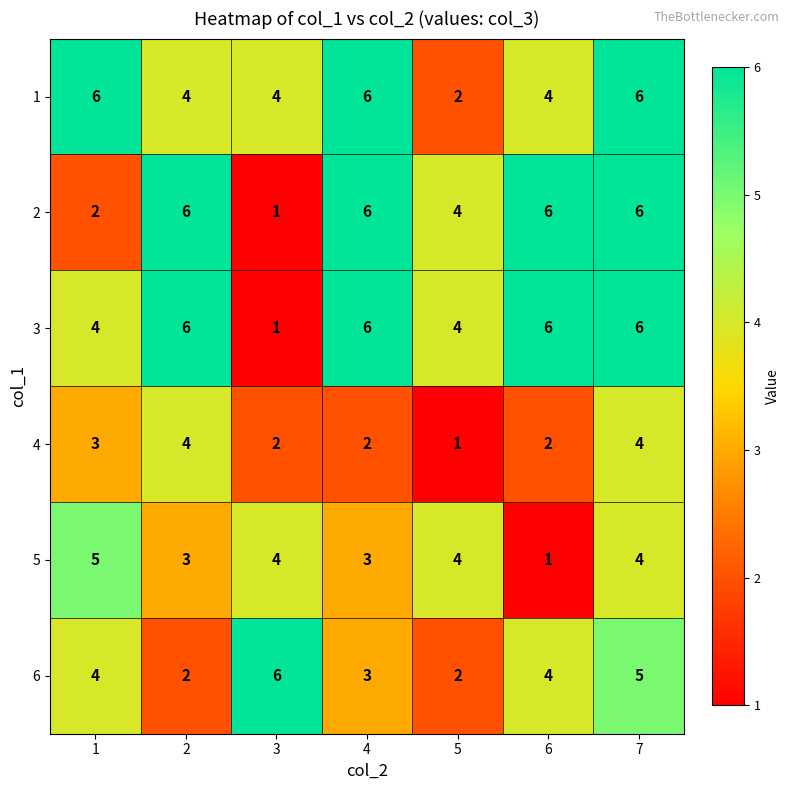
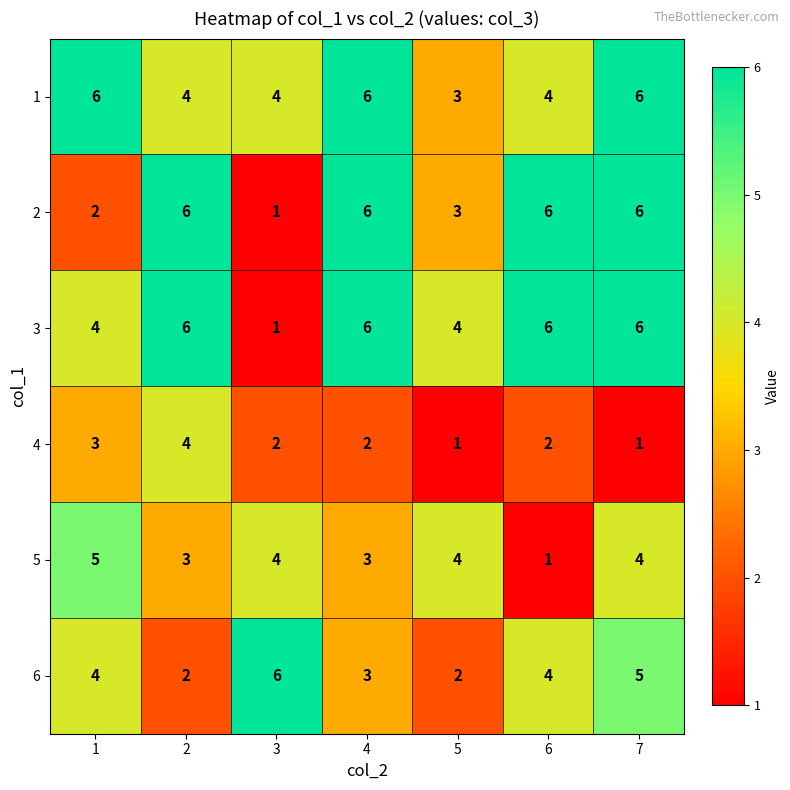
  {
    "1": {
      "1": 6,
      "2": 4,
      "3": 4,
      "4": 6,
-     "5": 2,
+     "5": 3,
      "6": 4,
      "7": 6
    },
    "2": {
      "1": 2,
      "2": 6,
      "3": 1,
      "4": 6,
-     "5": 4,
+     "5": 3,
      "6": 6,
      "7": 6
    },
    "3": {
      "1": 4,
      "2": 6,
      "3": 1,
      "4": 6,
      "5": 4,
      "6": 6,
      "7": 6
    },
    "4": {
      "1": 3,
      "2": 4,
      "3": 2,
      "4": 2,
      "5": 1,
      "6": 2,
-     "7": 4
+     "7": 1
    },
    "5": {
      "1": 5,
      "2": 3,
      "3": 4,
      "4": 3,
      "5": 4,
      "6": 1,
      "7": 4
    },
    "6": {
      "1": 4,
      "2": 2,
      "3": 6,
      "4": 3,
      "5": 2,
      "6": 4,
      "7": 5
    }
  }
